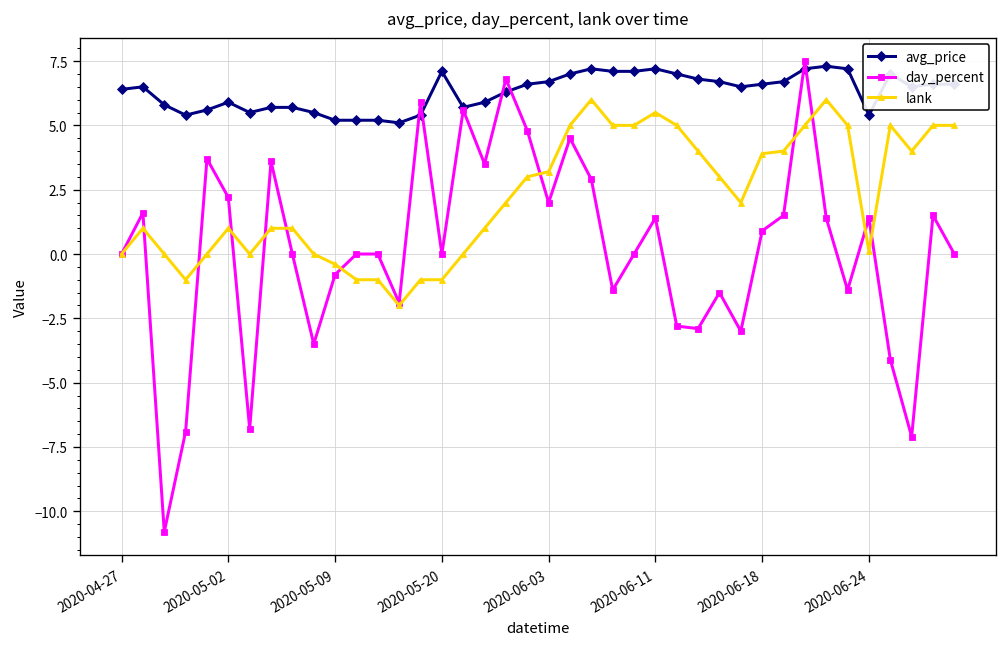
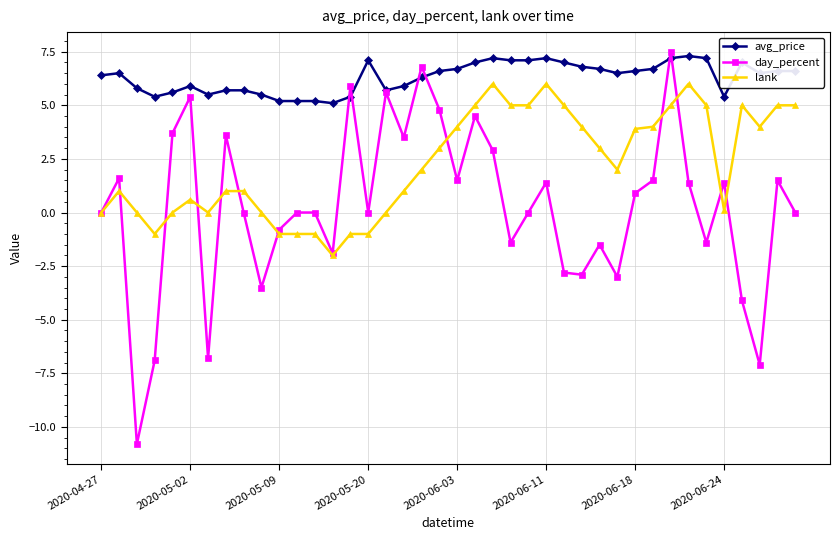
  {
    "avg_price": {
      "2020-04-27": 6.4,
      "2020-05-02": 5.9,
      "2020-05-09": 5.2,
      "2020-05-20": 7.1,
      "2020-06-03": 6.7,
      "2020-06-11": 7.2,
      "2020-06-18": 6.6,
      "2020-06-24": 5.4
    },
    "day_percent": {
-     "2020-05-02": 2.2,
+     "2020-05-02": 5.4,
      "2020-05-09": -0.8,
      "2020-05-20": 0.0,
-     "2020-06-03": 2.0,
+     "2020-06-03": 1.5,
      "2020-06-11": 1.4,
      "2020-06-18": 0.9,
      "2020-06-24": 1.4
    },
    "lank": {
-     "2020-05-02": 1.0,
-     "2020-05-09": -0.4,
+     "2020-05-02": 0.6,
+     "2020-05-09": -1.0,
      "2020-05-20": -1.0,
-     "2020-06-03": 3.2,
-     "2020-06-11": 5.5,
+     "2020-06-03": 4.0,
+     "2020-06-11": 6.0,
      "2020-06-18": 3.9,
      "2020-06-24": 0.1
    }
  }
